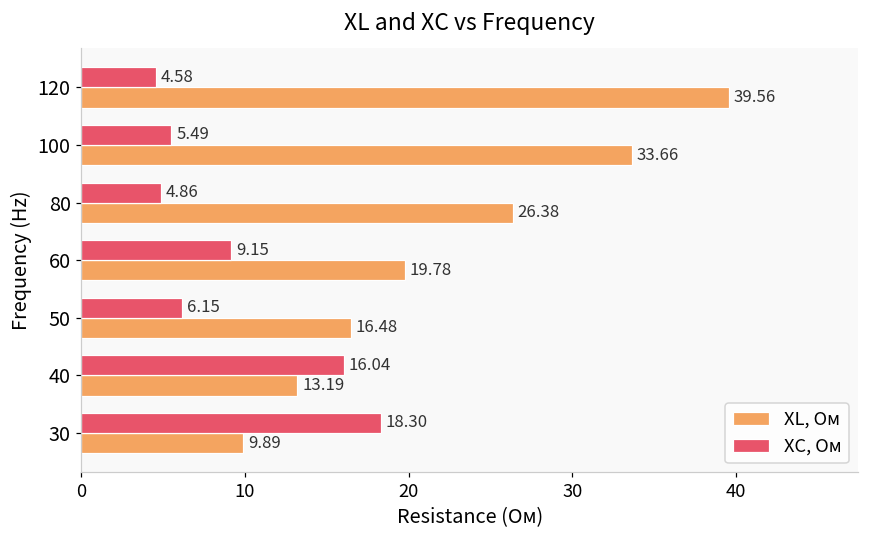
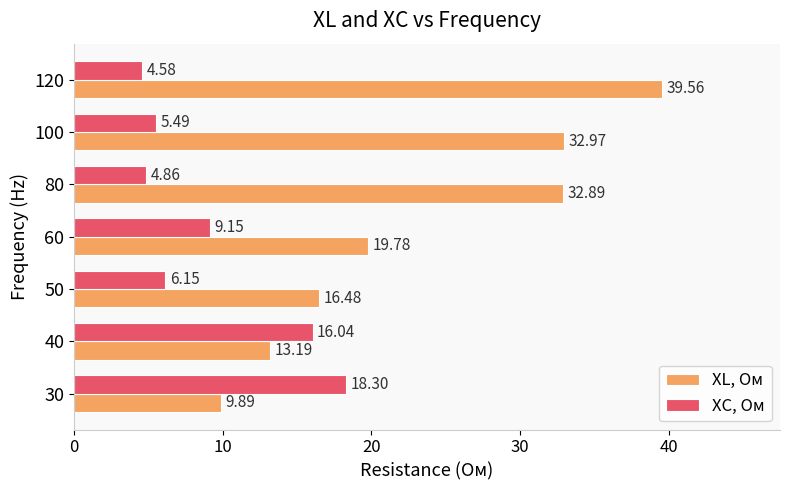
  {
    "XL, Ом": {
      "120": 39.56,
-     "100": 33.66,
-     "80": 26.38,
+     "100": 32.97,
+     "80": 32.89,
      "60": 19.78,
      "50": 16.48,
      "40": 13.19,
      "30": 9.89
    },
    "XC, Ом": {
      "120": 4.58,
      "100": 5.49,
      "80": 4.86,
      "60": 9.15,
      "50": 6.15,
      "40": 16.04,
      "30": 18.30
    }
  }
